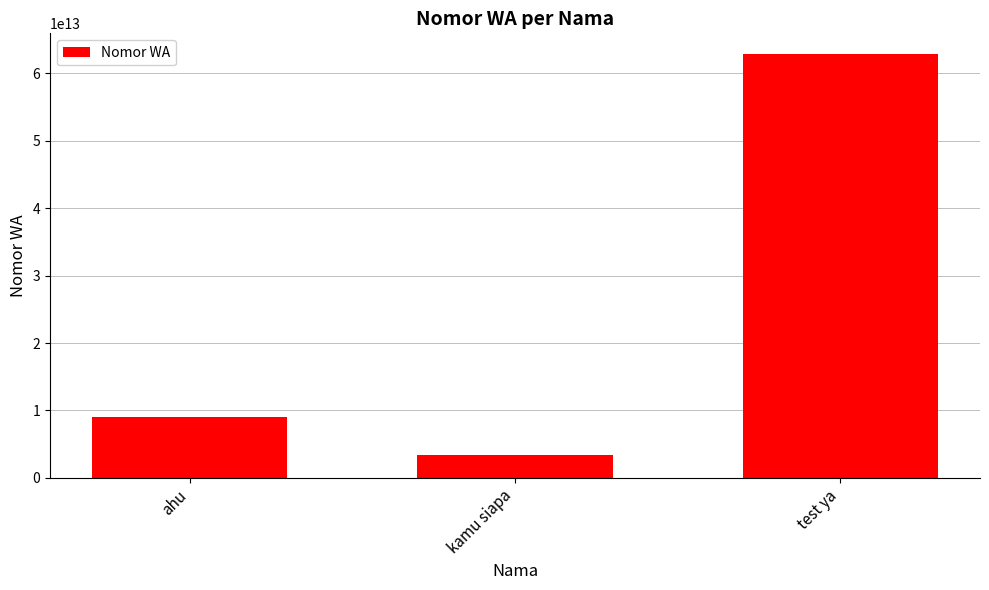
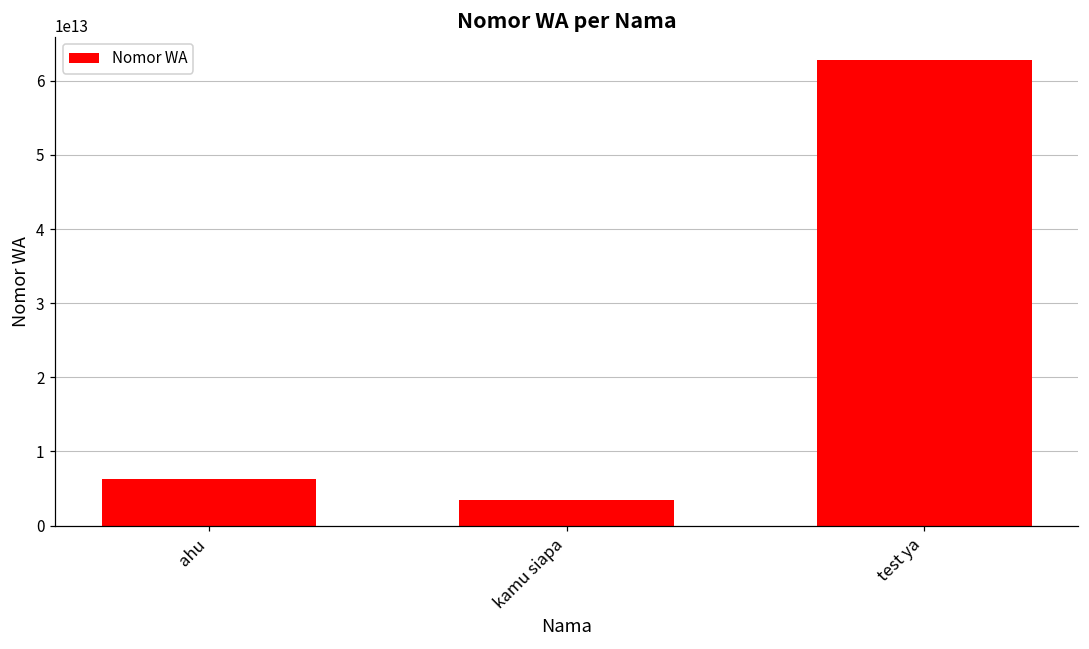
  {
-   "ahu": 9000000000000,
+   "ahu": 6000000000000,
    "kamu siapa": 3000000000000,
    "test ya": 63000000000000
  }
